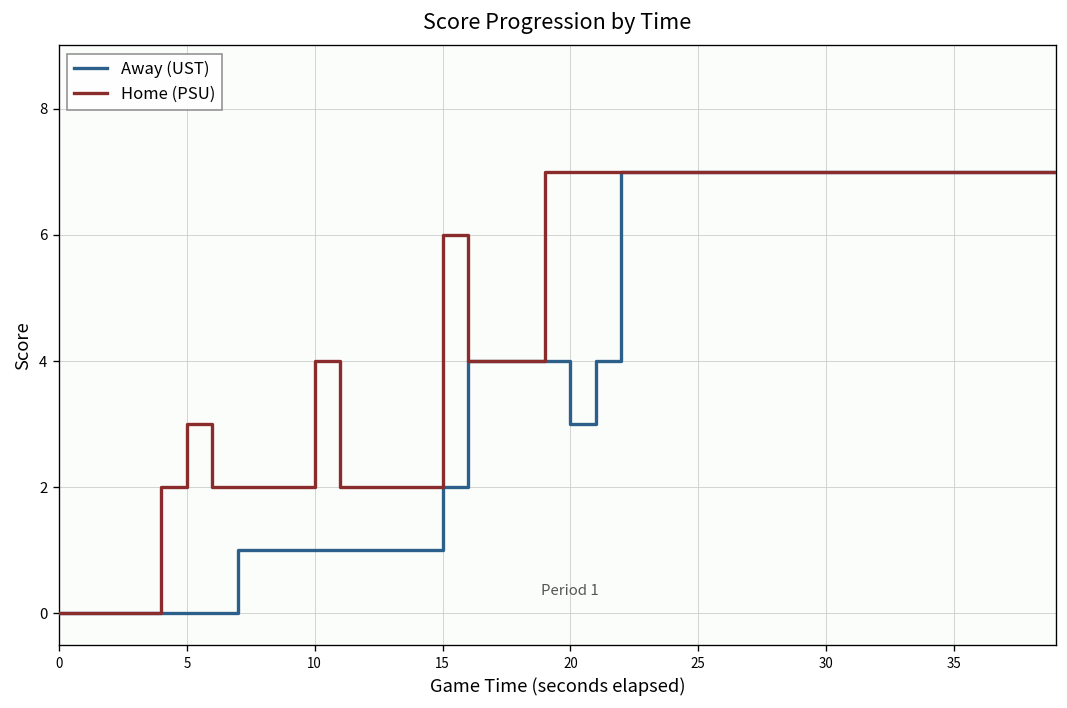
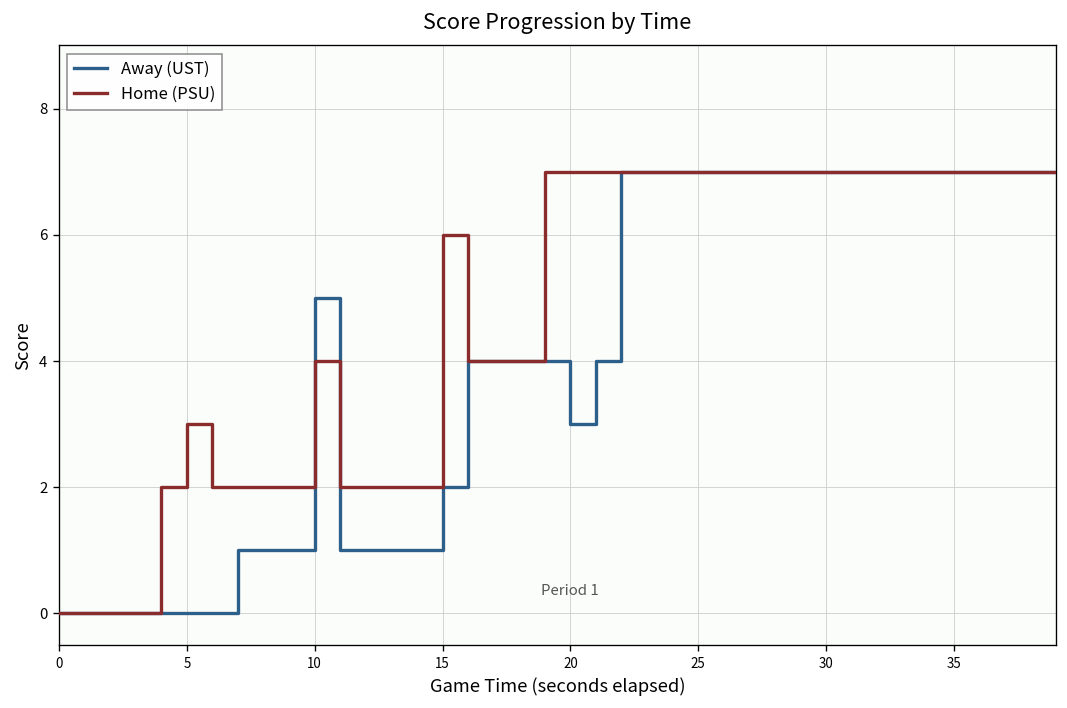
  {
    "Away (UST)": {
      "5": 0,
-     "10": 1,
+     "10": 5,
      "15": 2,
      "20": 3
    },
    "Home (PSU)": {
      "5": 3,
      "10": 4,
      "15": 6,
      "20": 7
    }
  }
